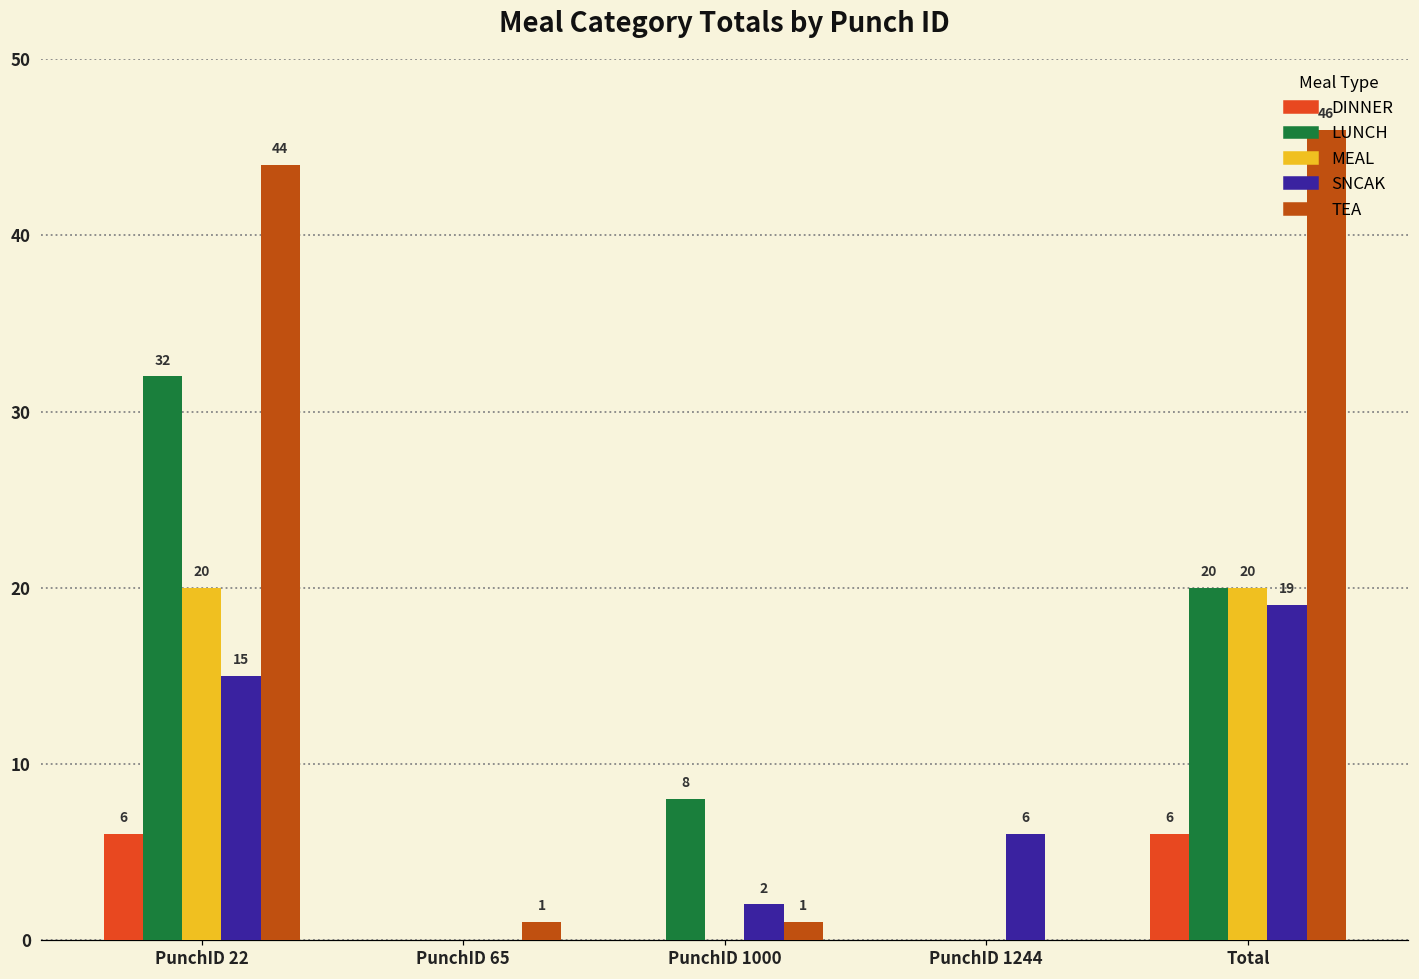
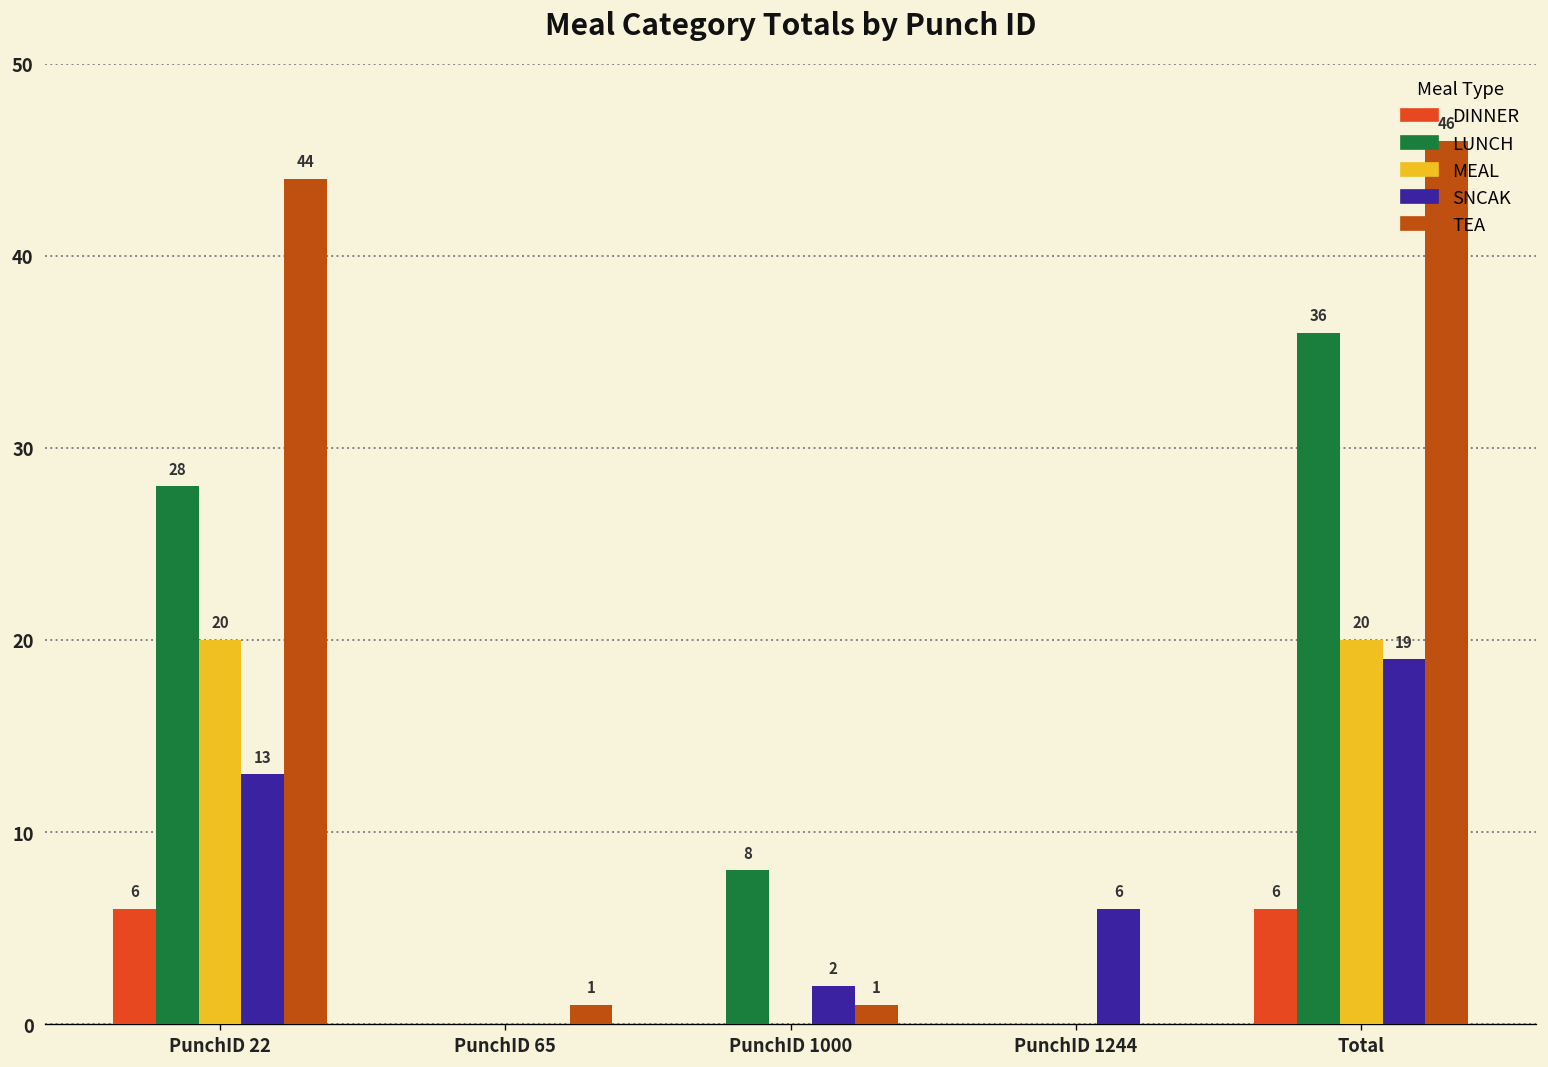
  {
    "LUNCH": {
-     "PunchID 22": 32,
+     "PunchID 22": 28,
      "PunchID 1000": 8,
-     "Total": 20
+     "Total": 36
    },
    "MEAL": {
      "PunchID 22": 20,
      "Total": 20
    },
    "SNCAK": {
-     "PunchID 22": 15,
+     "PunchID 22": 13,
      "PunchID 1000": 2,
      "PunchID 1244": 6,
      "Total": 19
    }
  }
